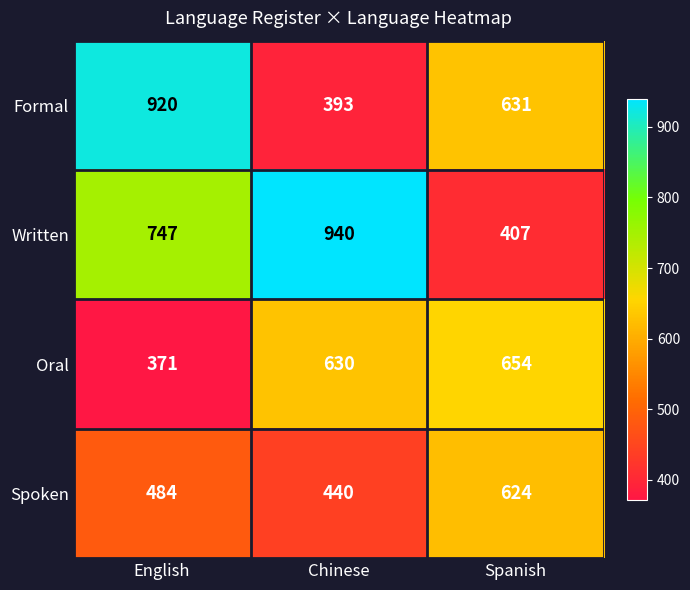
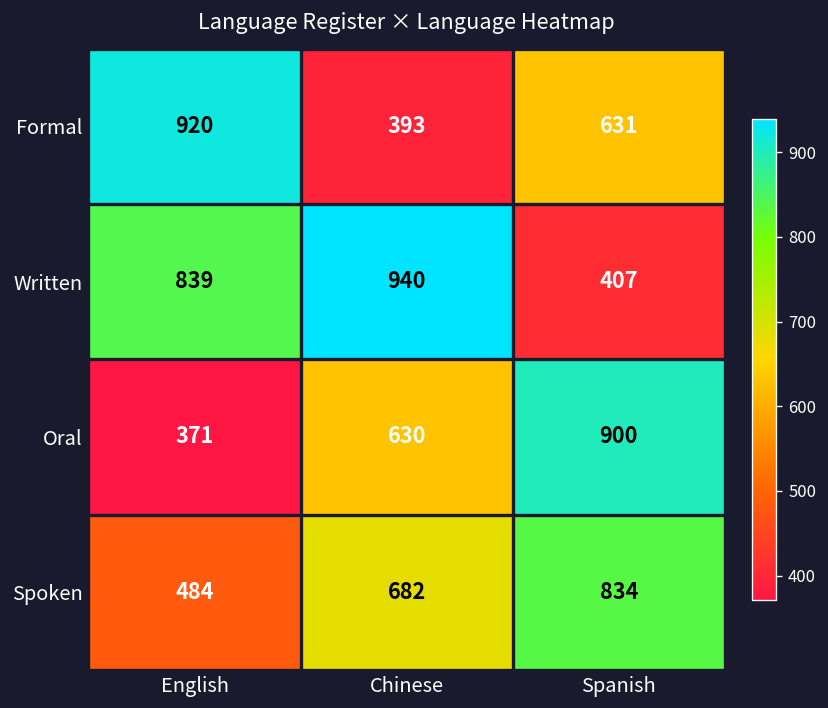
  {
    "Formal": {
      "English": 920,
      "Chinese": 393,
      "Spanish": 631
    },
    "Written": {
-     "English": 747,
+     "English": 839,
      "Chinese": 940,
      "Spanish": 407
    },
    "Oral": {
      "English": 371,
      "Chinese": 630,
-     "Spanish": 654
+     "Spanish": 900
    },
    "Spoken": {
      "English": 484,
-     "Chinese": 440,
-     "Spanish": 624
+     "Chinese": 682,
+     "Spanish": 834
    }
  }
